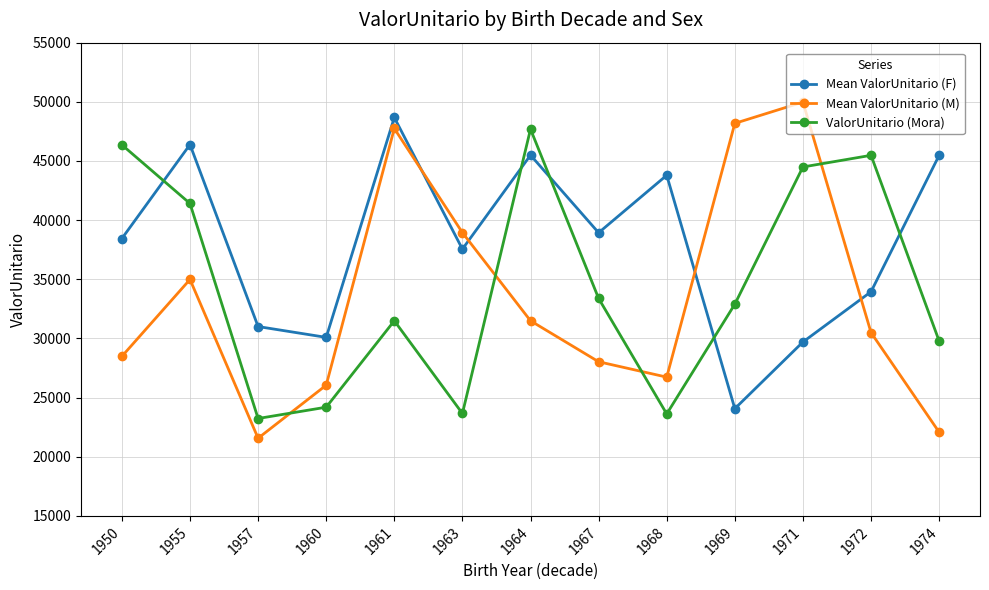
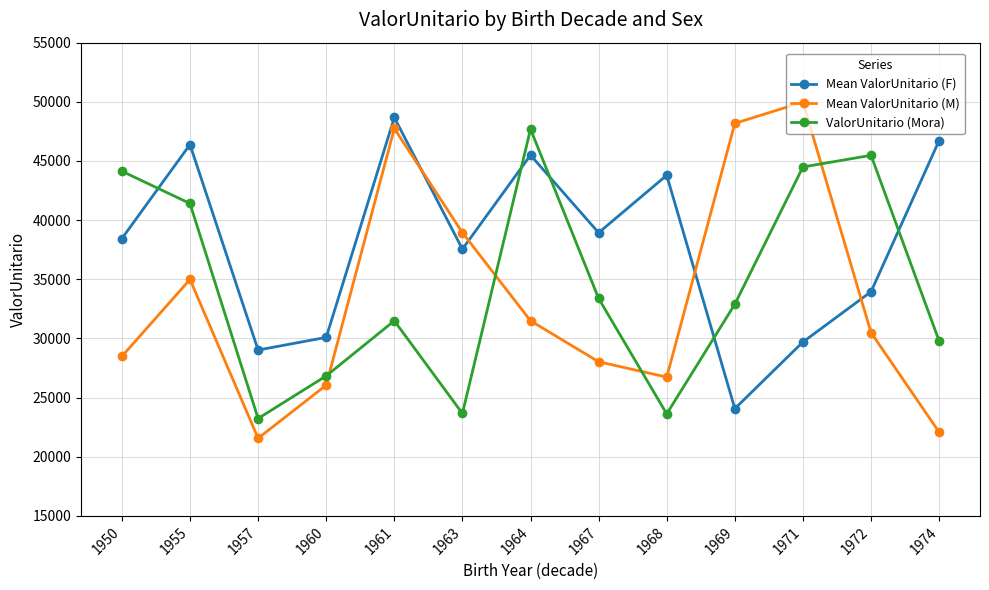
  {
    "Mean ValorUnitario (F)": {
      "1950": 38400,
      "1955": 46400,
-     "1957": 31000,
+     "1957": 29000,
      "1960": 30100,
      "1961": 48700,
      "1963": 37600,
      "1964": 45500,
      "1967": 38900,
      "1968": 43800,
      "1969": 24100,
      "1971": 29700,
      "1972": 33900,
-     "1974": 45500
+     "1974": 46700
    },
    "Mean ValorUnitario (M)": {
      "1950": 28500,
      "1955": 35000,
      "1957": 21600,
      "1960": 26000,
      "1961": 47700,
      "1963": 38900,
      "1964": 31500,
      "1967": 28000,
      "1968": 26700,
      "1969": 48200,
      "1972": 30500,
      "1974": 22100
    },
    "ValorUnitario (Mora)": {
-     "1950": 46400,
+     "1950": 44100,
      "1955": 41400,
      "1957": 23200,
-     "1960": 24200,
+     "1960": 26800,
      "1961": 31500,
      "1963": 23700,
      "1964": 47700,
      "1967": 33400,
      "1968": 23600,
      "1969": 32900,
      "1971": 44500,
      "1972": 45500,
      "1974": 29800
    }
  }
